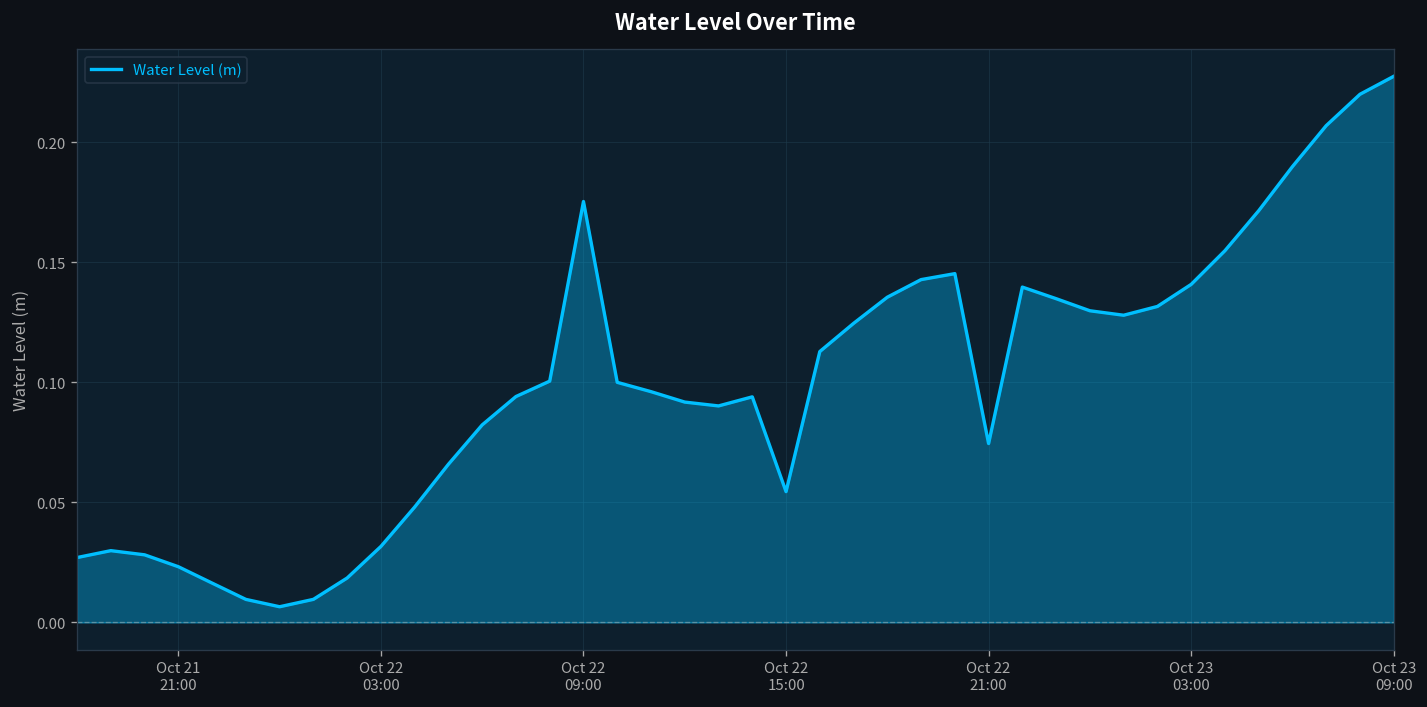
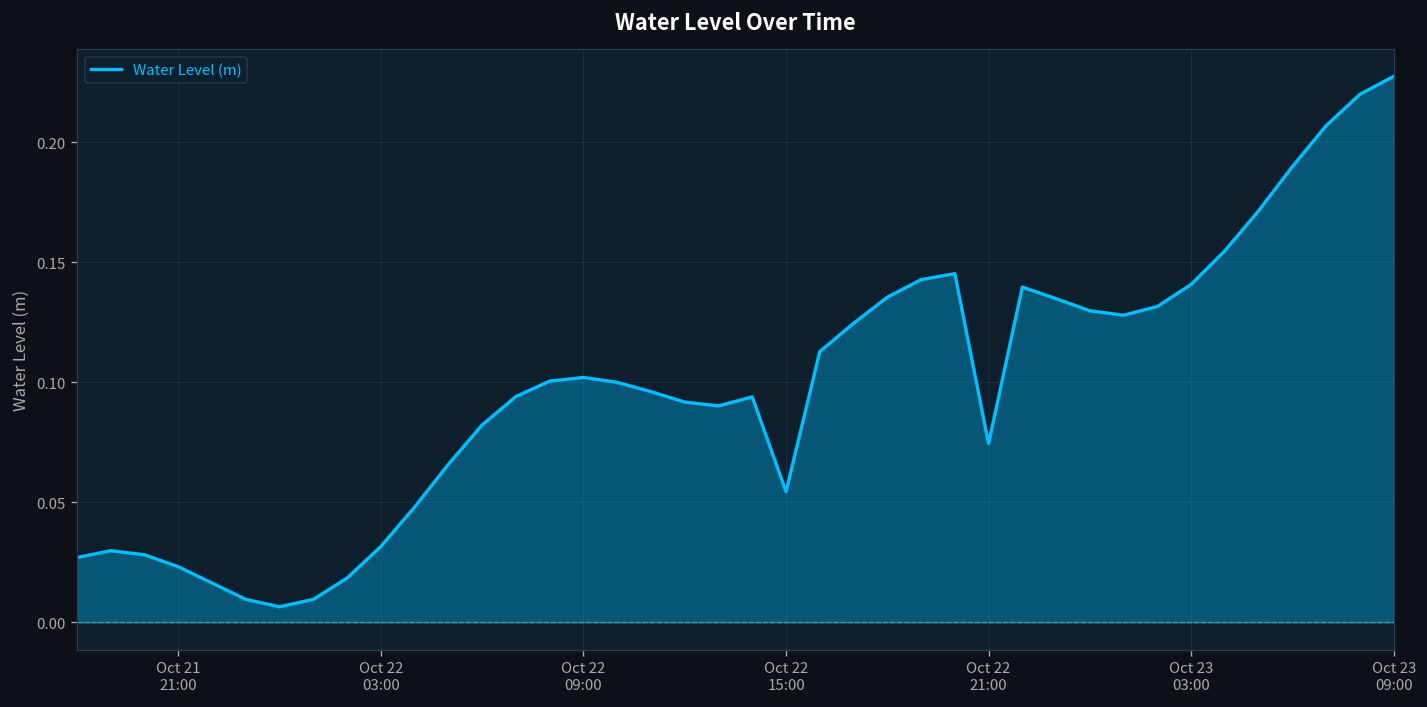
  {
    "Oct 21 21:00": 0.023,
    "Oct 22 03:00": 0.032,
-   "Oct 22 09:00": 0.175,
+   "Oct 22 09:00": 0.102,
    "Oct 22 15:00": 0.054,
    "Oct 22 21:00": 0.074,
    "Oct 23 03:00": 0.141,
    "Oct 23 09:00": 0.227
  }
